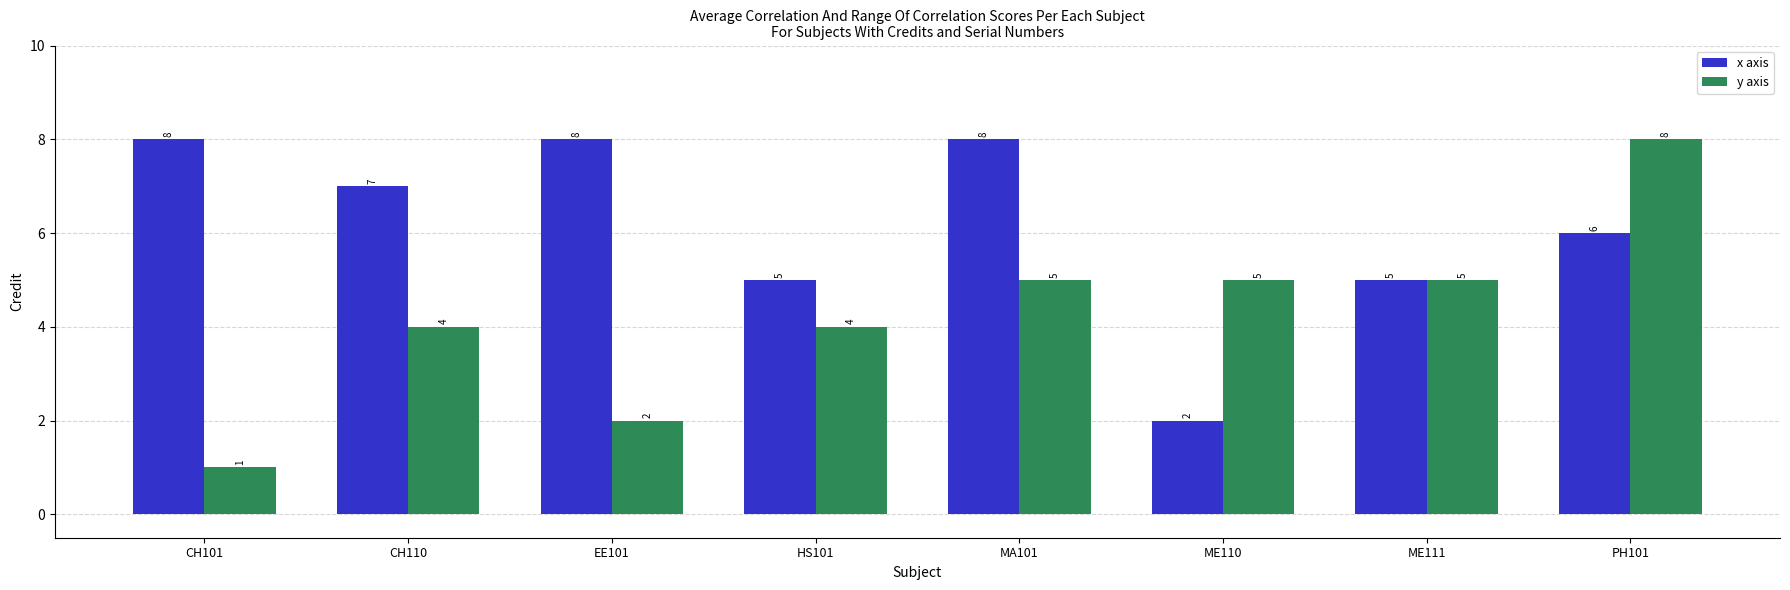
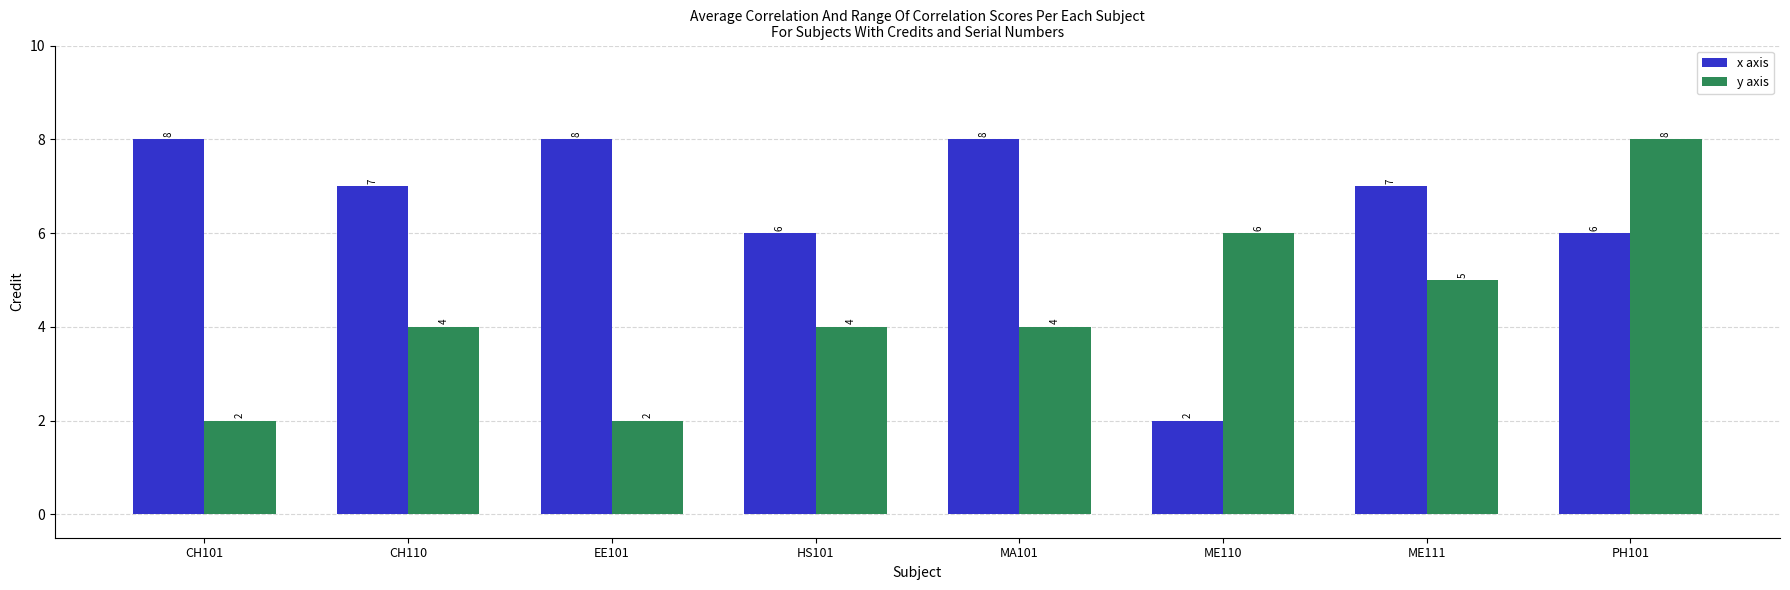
  {
    "x axis": {
      "CH101": 8,
      "CH110": 7,
      "EE101": 8,
-     "HS101": 5,
+     "HS101": 6,
      "MA101": 8,
      "ME110": 2,
-     "ME111": 5,
+     "ME111": 7,
      "PH101": 6
    },
    "y axis": {
-     "CH101": 1,
+     "CH101": 2,
      "CH110": 4,
      "EE101": 2,
      "HS101": 4,
-     "MA101": 5,
-     "ME110": 5,
+     "MA101": 4,
+     "ME110": 6,
      "ME111": 5,
      "PH101": 8
    }
  }
